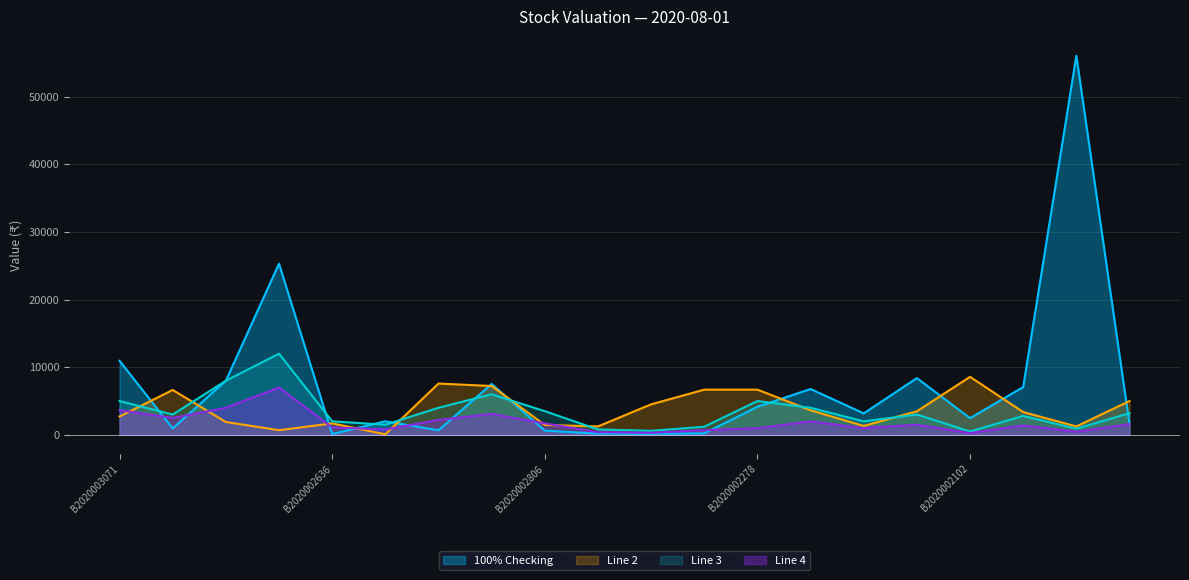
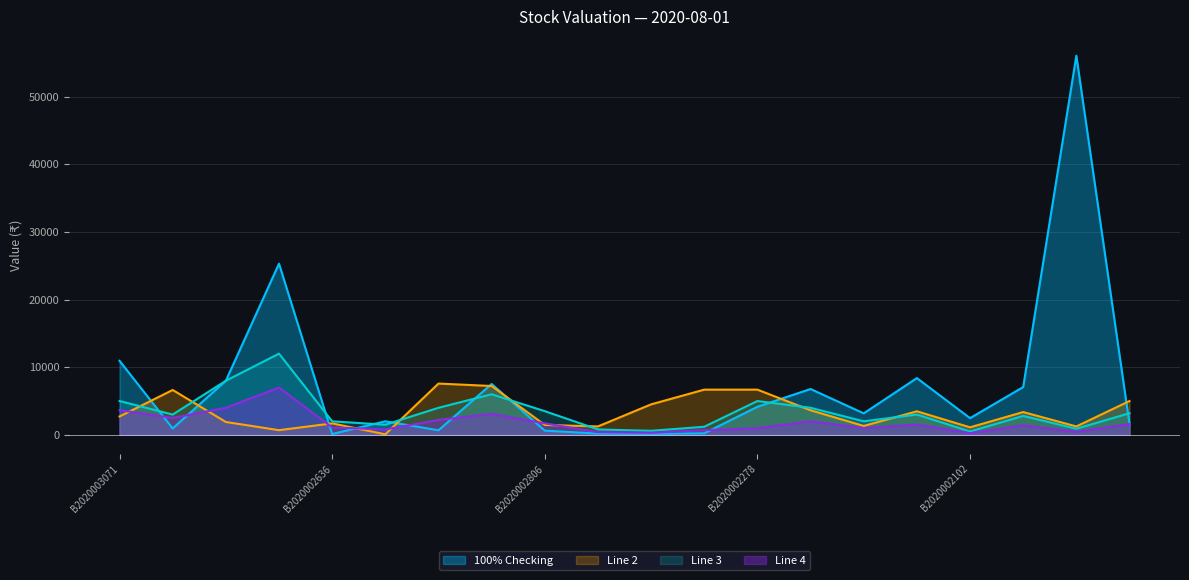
  {
    "Line 2": {
      "B2020003071": 3000,
      "B2020002278": 7000,
-     "B2020002102": 9000
+     "B2020002102": 1000
    },
    "Line 4": {
      "B2020003071": 4000,
      "B2020002636": 1000,
      "B2020002278": 1000
    }
  }
